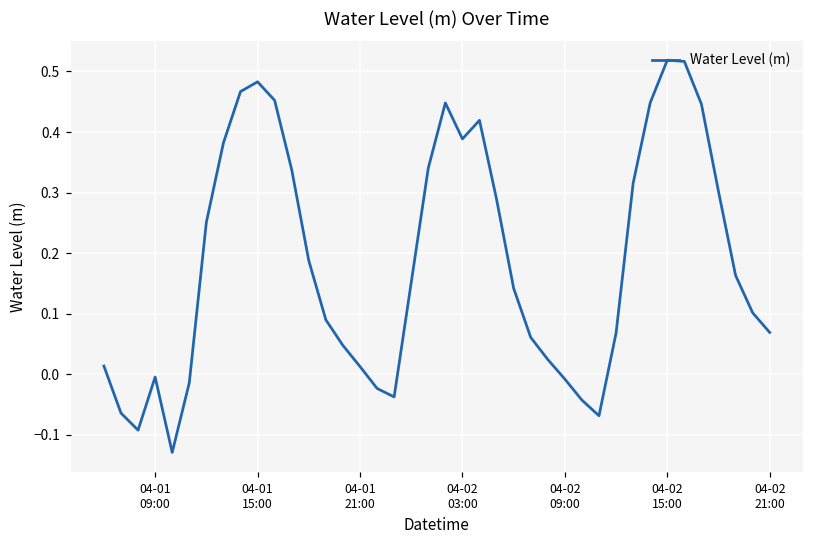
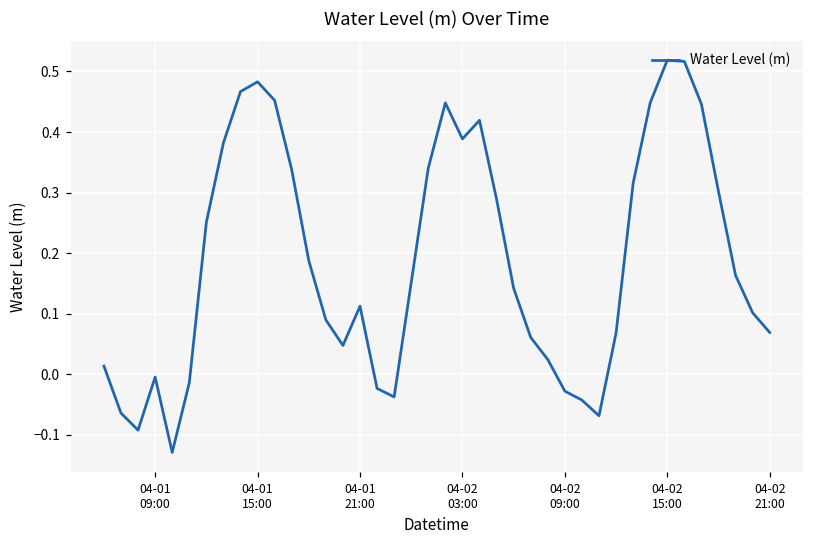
  {
    "04-01 09:00": 0.00,
    "04-01 15:00": 0.48,
-   "04-01 21:00": 0.01,
+   "04-01 21:00": 0.11,
    "04-02 03:00": 0.39,
-   "04-02 09:00": -0.01,
+   "04-02 09:00": -0.03,
    "04-02 15:00": 0.52,
    "04-02 21:00": 0.07
  }
